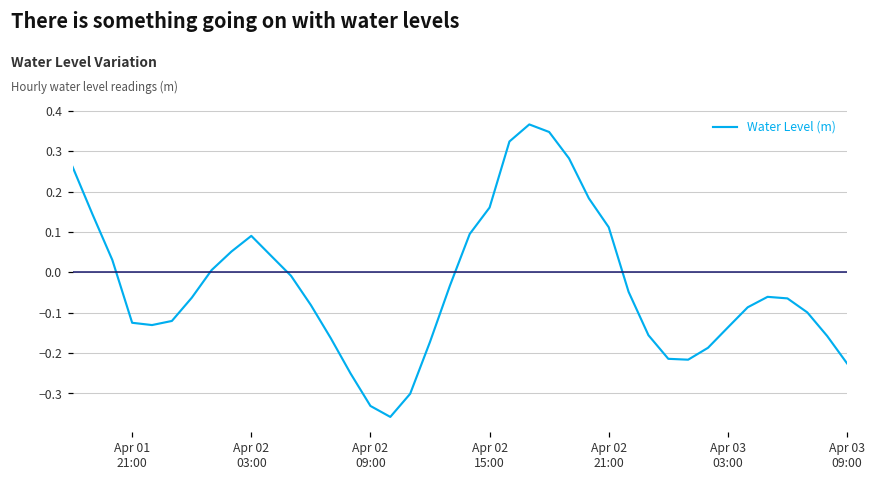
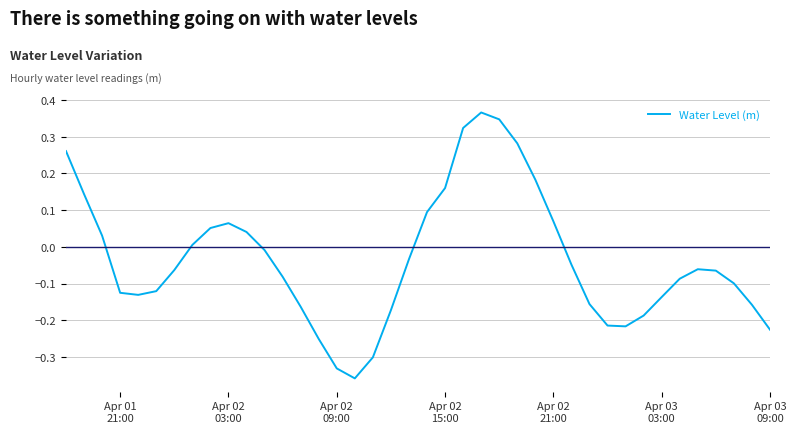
  {
    "Apr 01 21:00": -0.13,
-   "Apr 02 03:00": 0.09,
+   "Apr 02 03:00": 0.06,
    "Apr 02 09:00": -0.33,
    "Apr 02 15:00": 0.16,
-   "Apr 02 21:00": 0.11,
+   "Apr 02 21:00": 0.07,
    "Apr 03 03:00": -0.14,
    "Apr 03 09:00": -0.23
  }
